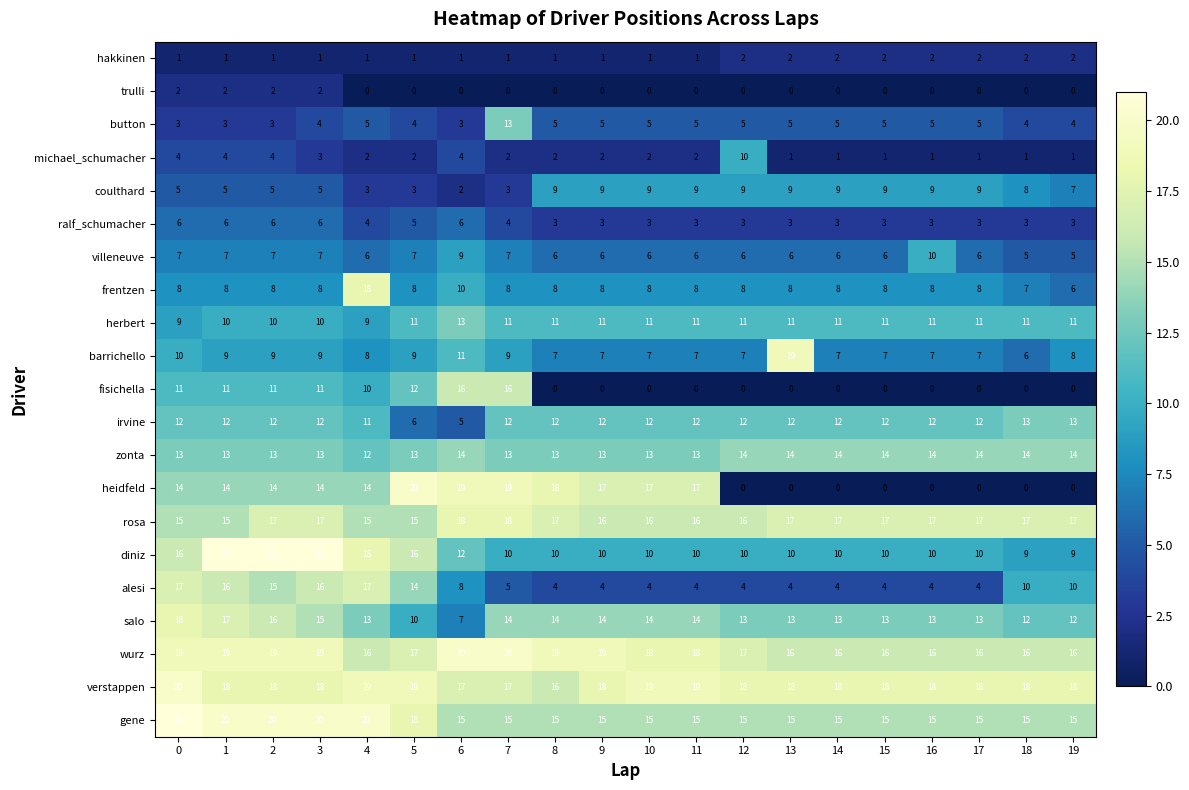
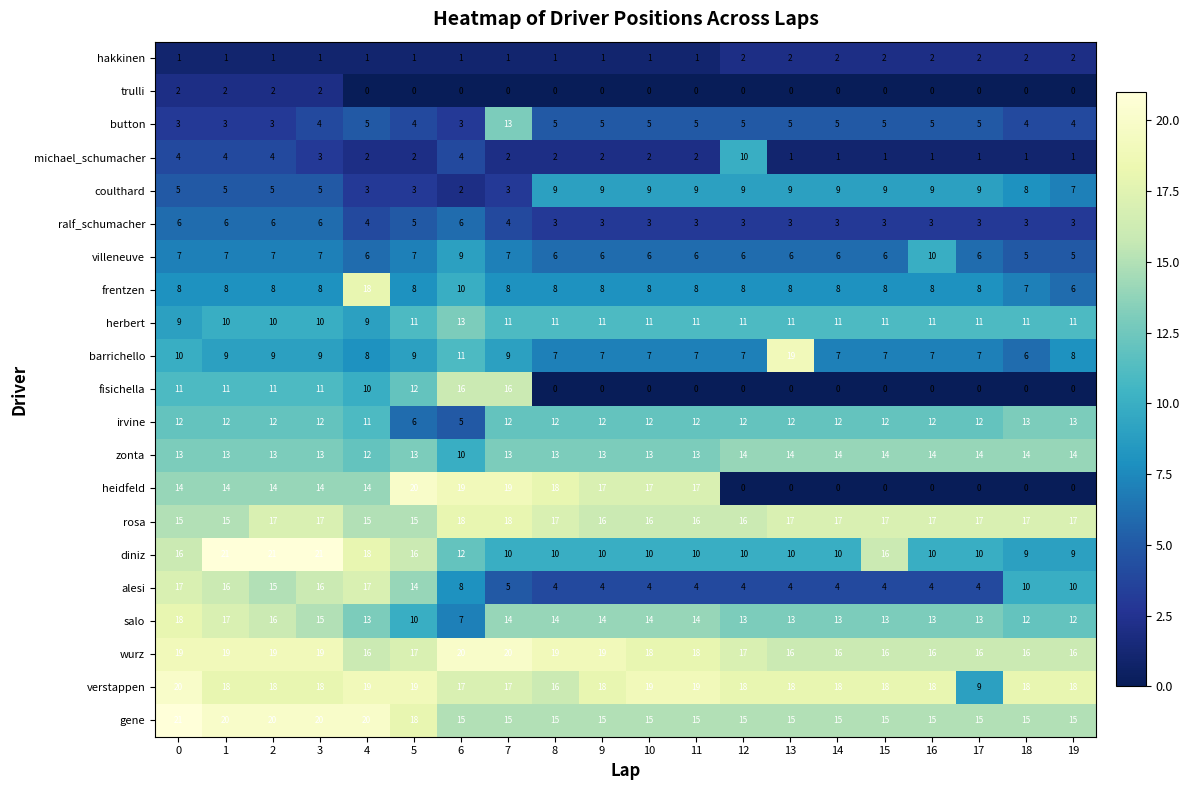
  {
    "zonta": {
      "0": 13,
      "1": 13,
      "2": 13,
      "3": 13,
      "4": 12,
      "5": 13,
-     "6": 14,
+     "6": 10,
      "7": 13,
      "8": 13,
      "9": 13,
      "10": 13,
      "11": 13,
      "12": 14,
      "13": 14,
      "14": 14,
      "15": 14,
      "16": 14,
      "17": 14,
      "18": 14,
      "19": 14
    },
    "diniz": {
      "0": 16,
      "4": 18,
      "5": 16,
      "6": 12,
      "7": 10,
      "8": 10,
      "9": 10,
      "10": 10,
      "11": 10,
      "12": 10,
      "13": 10,
      "14": 10,
-     "15": 10,
+     "15": 16,
      "16": 10,
      "17": 10,
      "18": 9,
      "19": 9
    },
    "verstappen": {
      "0": 20,
      "1": 18,
      "2": 18,
      "3": 18,
      "4": 19,
      "5": 19,
      "6": 17,
      "7": 17,
      "8": 16,
      "9": 18,
      "10": 19,
      "11": 19,
      "12": 18,
      "13": 18,
      "14": 18,
      "15": 18,
      "16": 18,
-     "17": 18,
+     "17": 9,
      "18": 18,
      "19": 18
    }
  }
